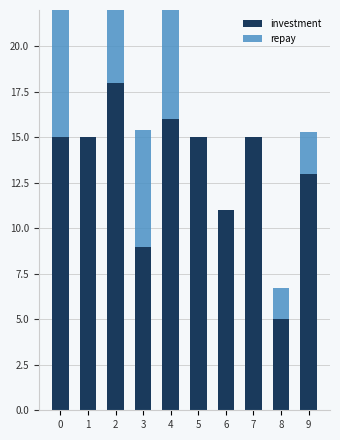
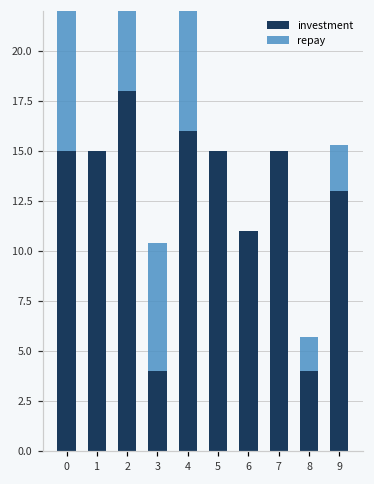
  {
    "investment": {
      "0": 15,
      "1": 15,
      "2": 18,
-     "3": 9,
+     "3": 4,
      "4": 16,
      "5": 15,
      "6": 11,
      "7": 15,
-     "8": 5,
+     "8": 4,
      "9": 13
    },
    "repay": {
      "1": 0,
      "3": 6.4,
      "5": 0,
      "6": 0,
      "7": 0,
      "8": 1.7,
      "9": 2.3
    }
  }
